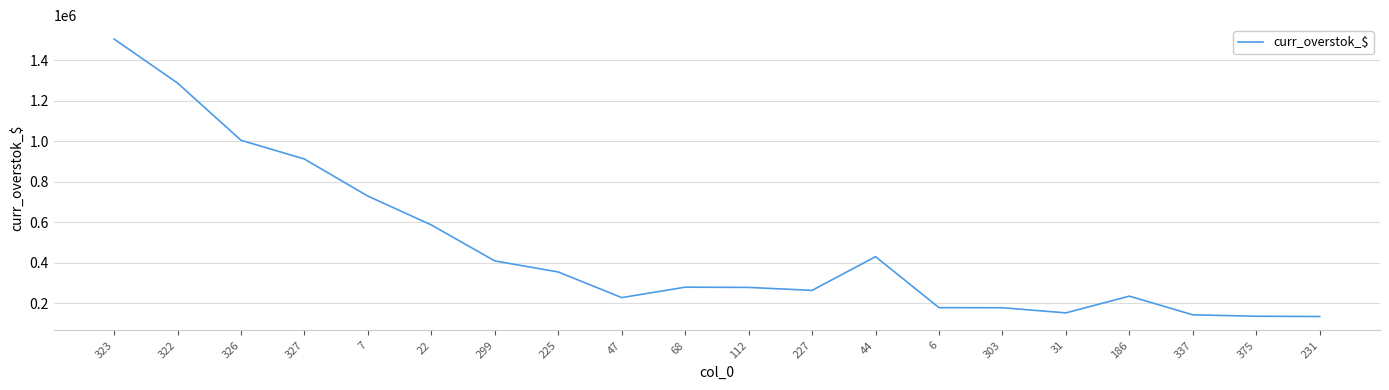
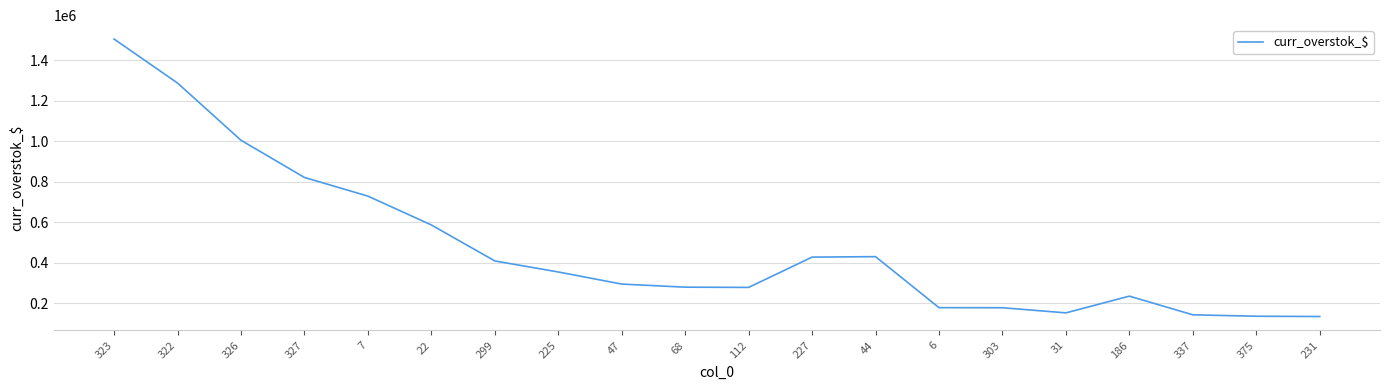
  {
    "323": 1500000,
    "322": 1290000,
    "326": 1000000,
-   "327": 910000,
+   "327": 820000,
    "7": 730000,
    "22": 590000,
    "299": 410000,
    "225": 350000,
-   "47": 230000,
+   "47": 290000,
    "68": 280000,
    "112": 280000,
-   "227": 260000,
+   "227": 430000,
    "44": 430000,
    "6": 180000,
    "303": 180000,
    "31": 150000,
    "186": 240000,
    "337": 140000,
    "375": 140000,
    "231": 130000
  }
